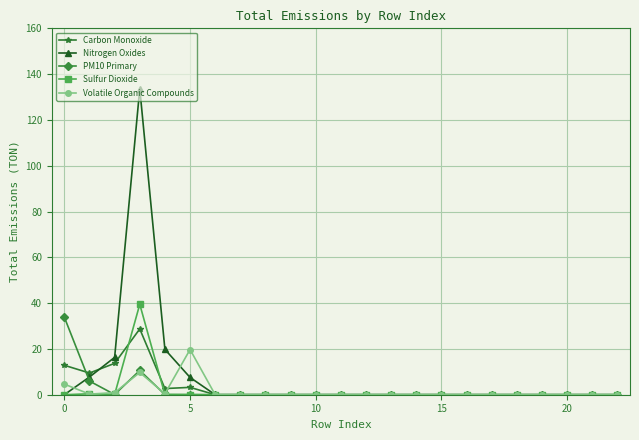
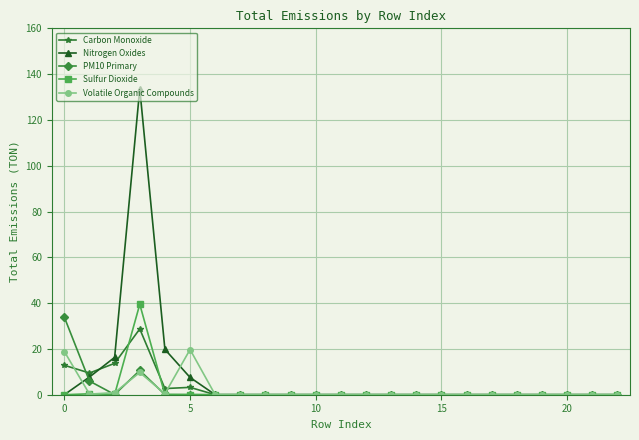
  {
    "Volatile Organic Compounds": {
-     "0": 5,
+     "0": 19,
      "5": 20
    }
  }
